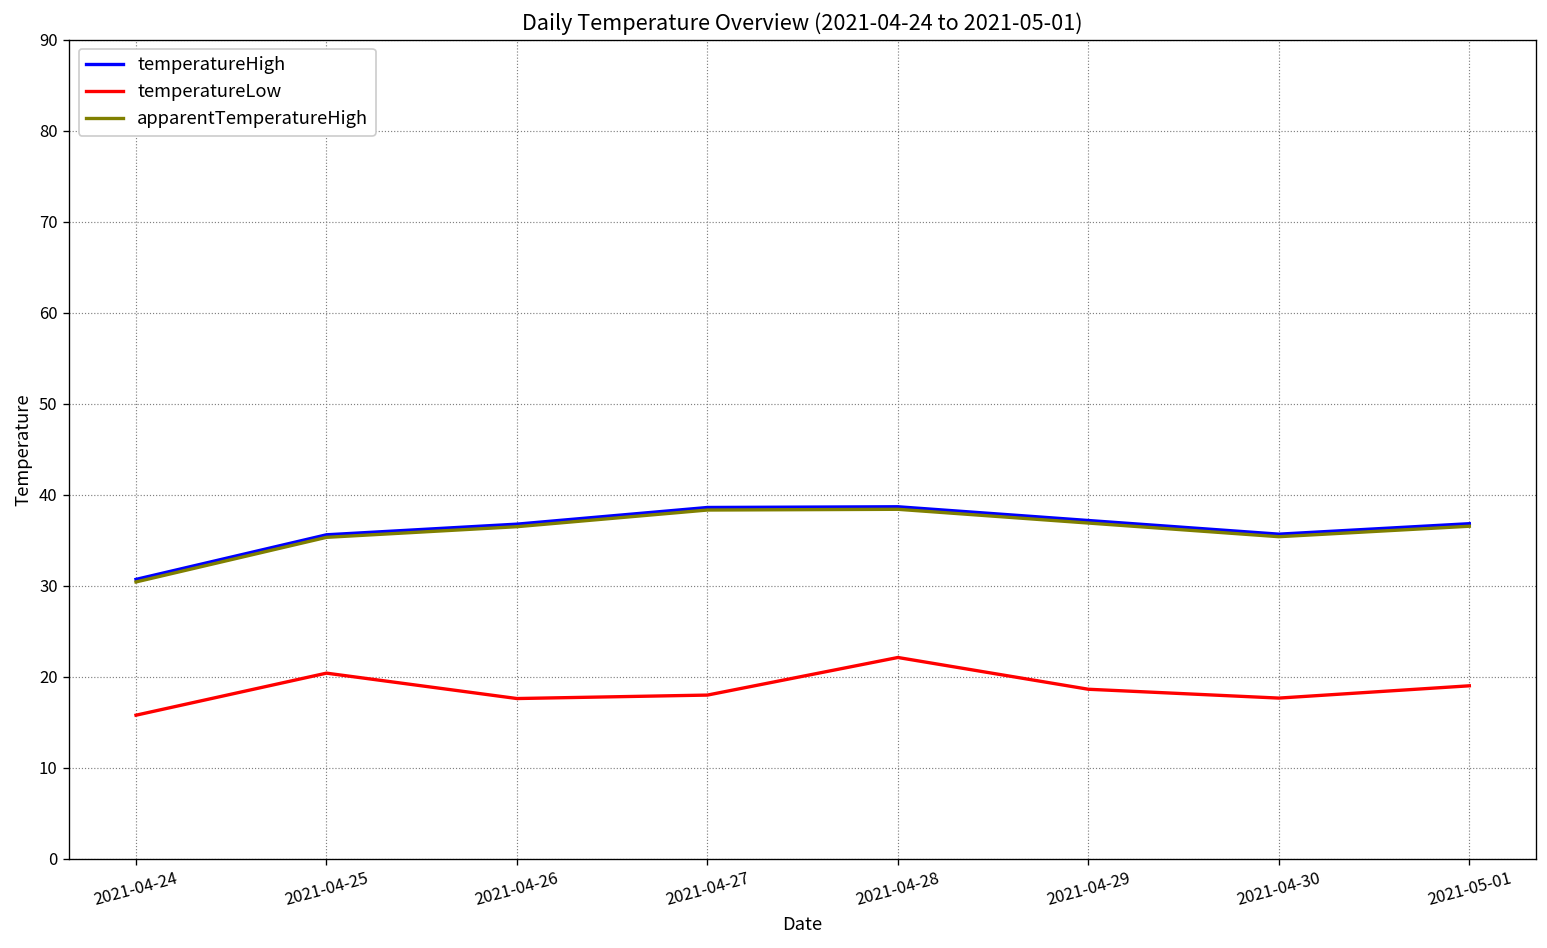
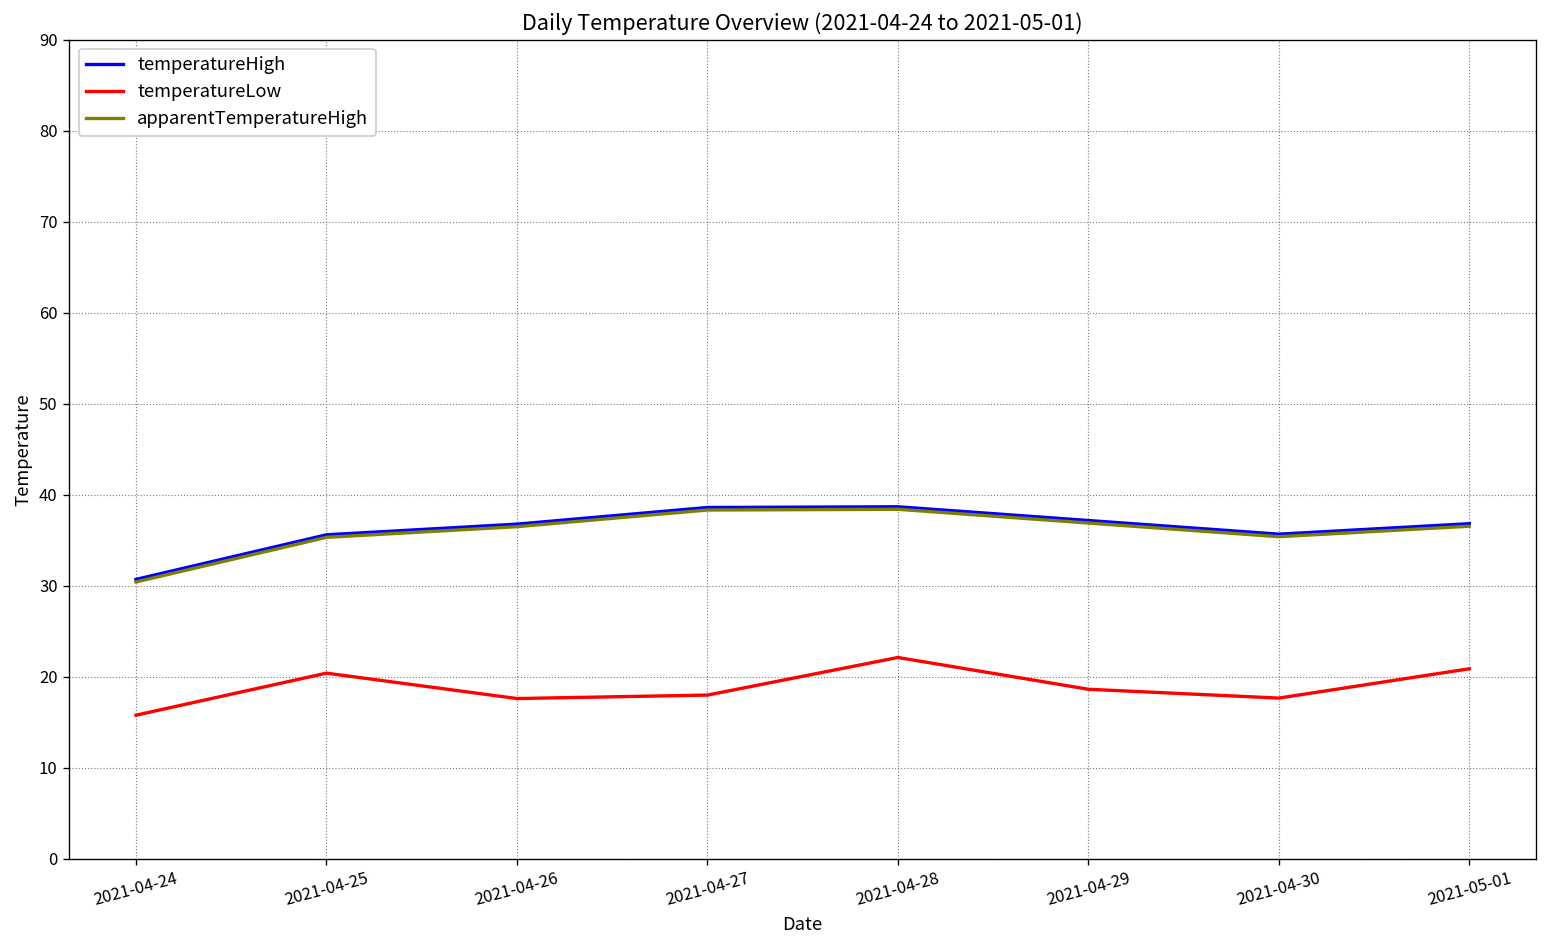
  {
    "temperatureLow": {
      "2021-04-24": 16,
      "2021-04-25": 20,
      "2021-04-26": 18,
      "2021-04-27": 18,
      "2021-04-28": 22,
      "2021-04-29": 19,
      "2021-04-30": 18,
-     "2021-05-01": 19
+     "2021-05-01": 21
    }
  }
